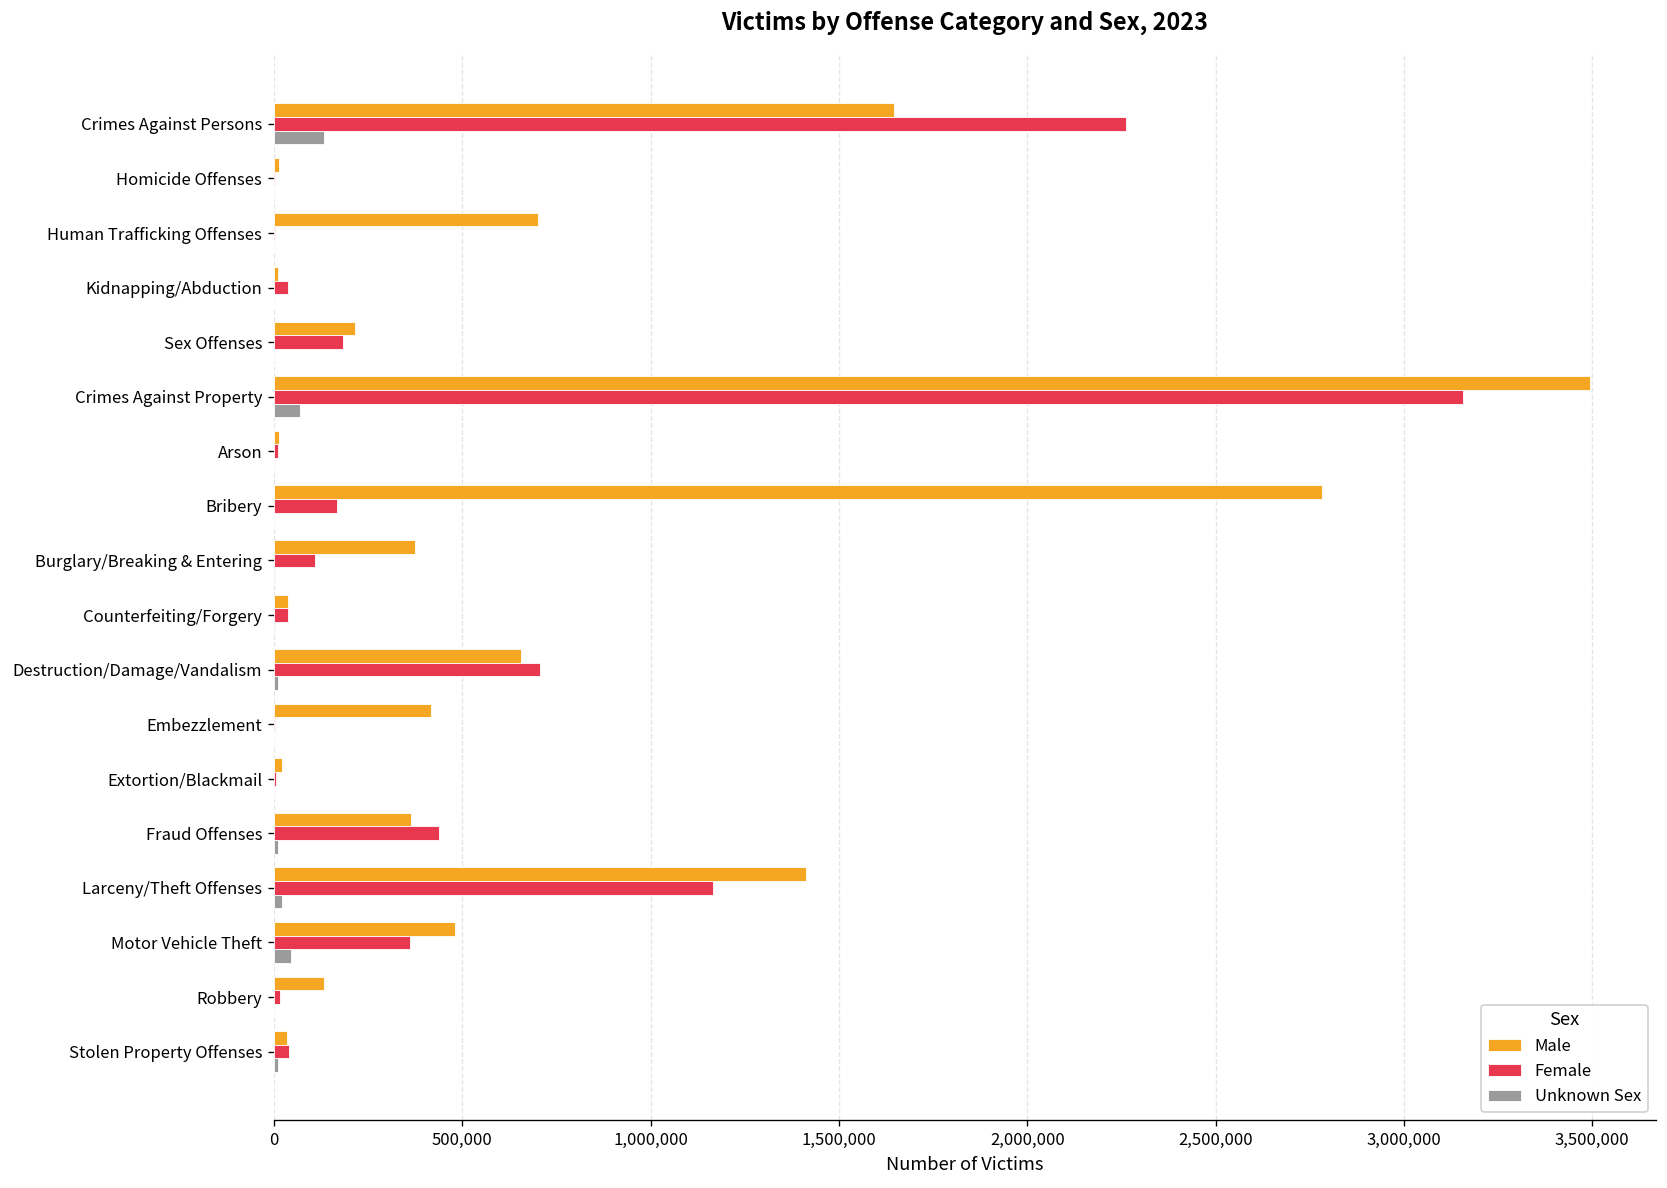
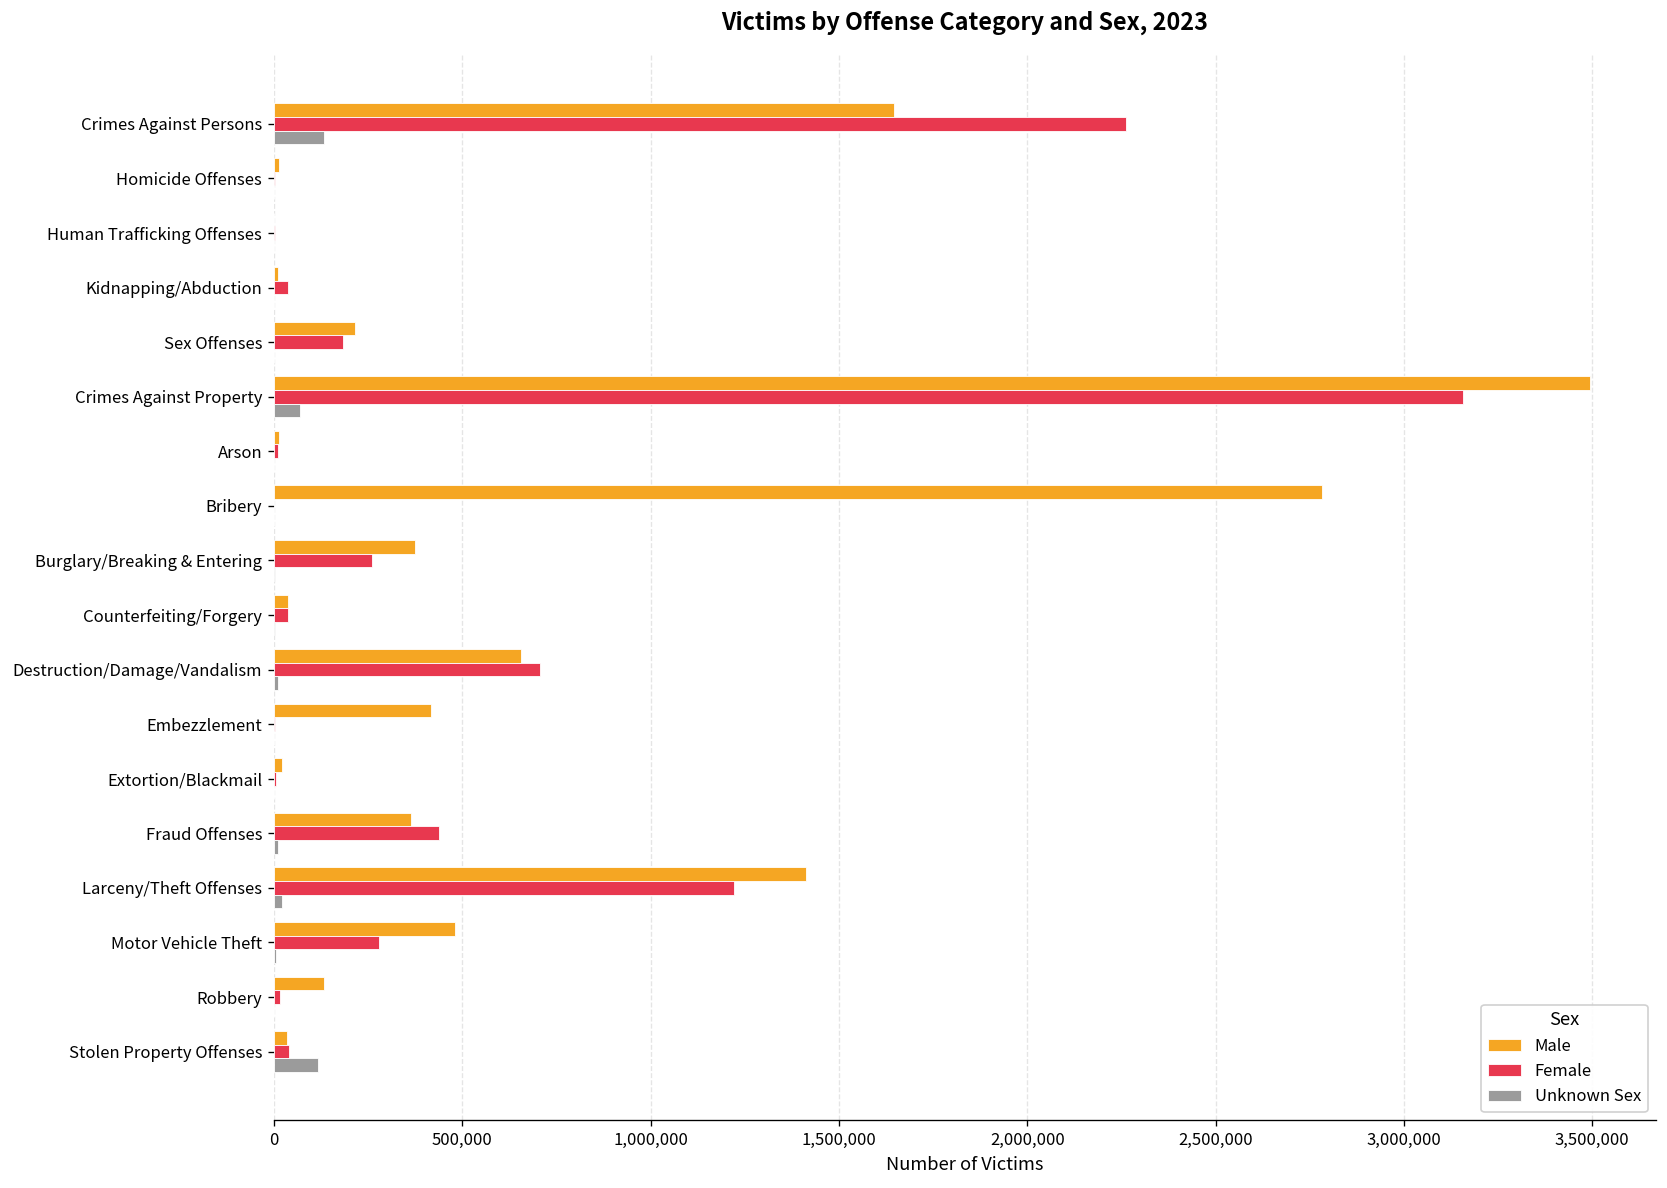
  {
    "Male": {
      "Crimes Against Persons": "1,650,000",
      "Homicide Offenses": "10,000",
-     "Human Trafficking Offenses": "700,000",
+     "Human Trafficking Offenses": "0",
      "Kidnapping/Abduction": "10,000",
      "Sex Offenses": "210,000",
      "Crimes Against Property": "3,490,000",
      "Arson": "10,000",
      "Bribery": "2,780,000",
      "Burglary/Breaking & Entering": "370,000",
      "Counterfeiting/Forgery": "40,000",
      "Destruction/Damage/Vandalism": "660,000",
      "Embezzlement": "420,000",
      "Extortion/Blackmail": "20,000",
      "Fraud Offenses": "360,000",
      "Larceny/Theft Offenses": "1,410,000",
      "Motor Vehicle Theft": "480,000",
      "Robbery": "130,000",
      "Stolen Property Offenses": "30,000"
    },
    "Female": {
      "Crimes Against Persons": "2,260,000",
      "Kidnapping/Abduction": "40,000",
      "Sex Offenses": "180,000",
      "Crimes Against Property": "3,160,000",
      "Arson": "10,000",
-     "Bribery": "170,000",
-     "Burglary/Breaking & Entering": "110,000",
+     "Bribery": "0",
+     "Burglary/Breaking & Entering": "260,000",
      "Counterfeiting/Forgery": "40,000",
      "Destruction/Damage/Vandalism": "710,000",
      "Fraud Offenses": "440,000",
-     "Larceny/Theft Offenses": "1,170,000",
-     "Motor Vehicle Theft": "360,000",
+     "Larceny/Theft Offenses": "1,220,000",
+     "Motor Vehicle Theft": "280,000",
      "Robbery": "20,000",
      "Stolen Property Offenses": "40,000"
    },
    "Unknown Sex": {
      "Crimes Against Persons": "130,000",
      "Crimes Against Property": "70,000",
      "Destruction/Damage/Vandalism": "10,000",
      "Fraud Offenses": "10,000",
      "Larceny/Theft Offenses": "20,000",
-     "Motor Vehicle Theft": "50,000",
-     "Stolen Property Offenses": "10,000"
+     "Motor Vehicle Theft": "10,000",
+     "Stolen Property Offenses": "120,000"
    }
  }
